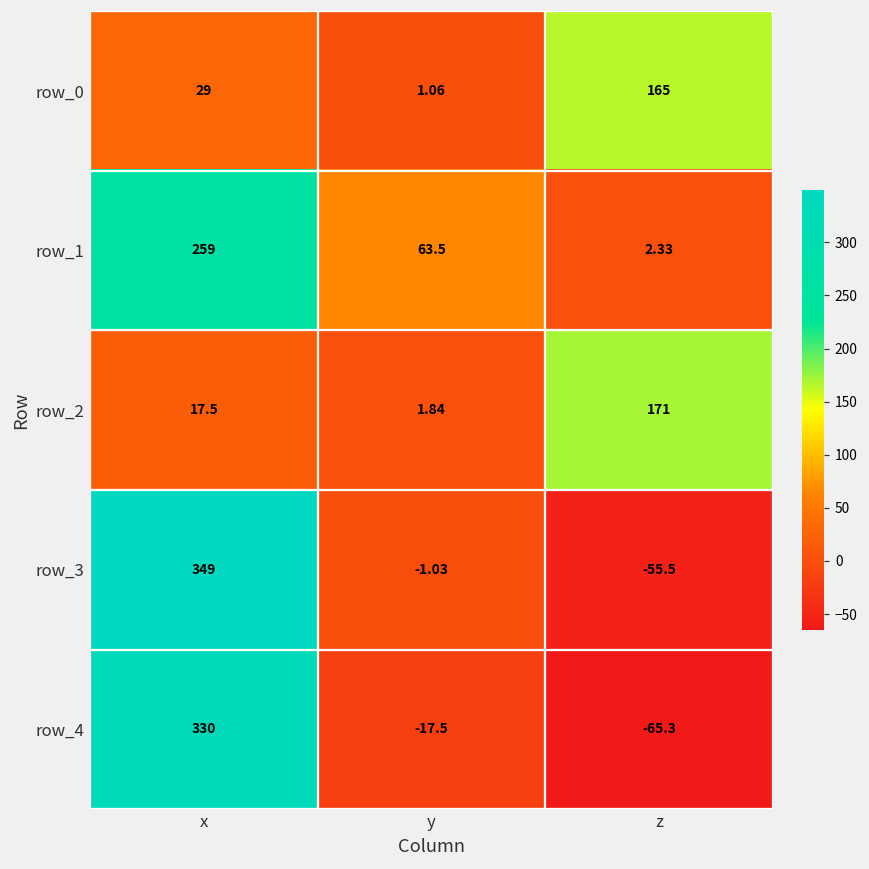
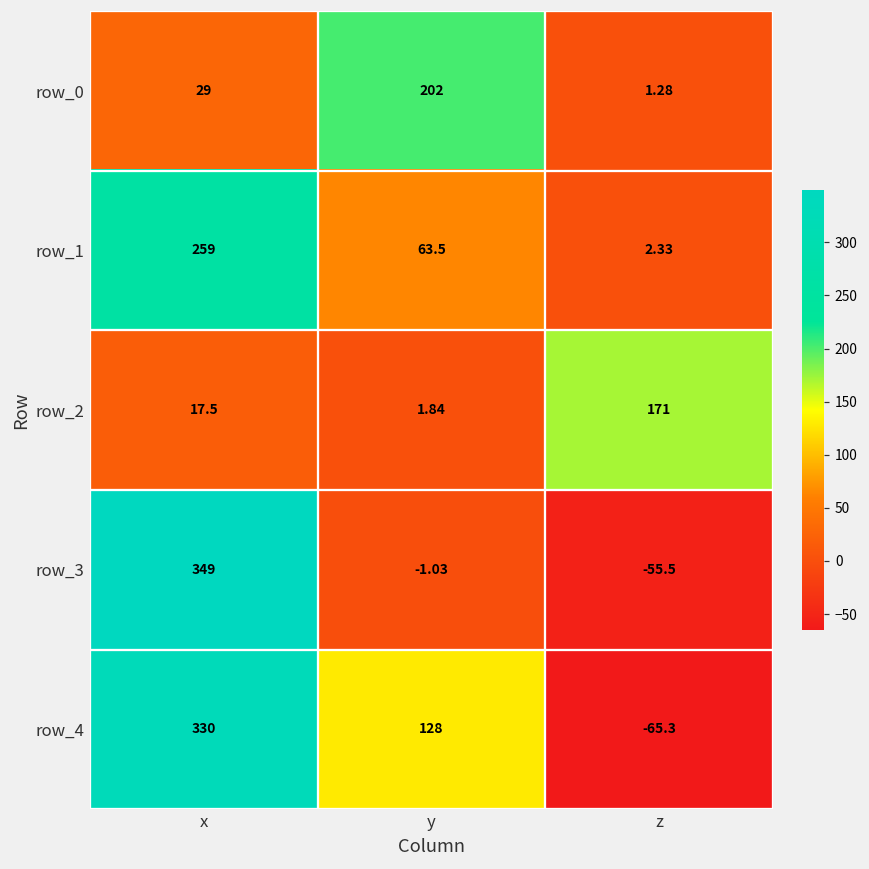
  {
    "row_0": {
      "x": 29,
-     "y": 1.06,
-     "z": 165
+     "y": 202,
+     "z": 1.28
    },
    "row_1": {
      "x": 259,
      "y": 63.5,
      "z": 2.33
    },
    "row_2": {
      "x": 17.5,
      "y": 1.84,
      "z": 171
    },
    "row_3": {
      "x": 349,
      "y": -1.03,
      "z": -55.5
    },
    "row_4": {
      "x": 330,
-     "y": -17.5,
+     "y": 128,
      "z": -65.3
    }
  }
